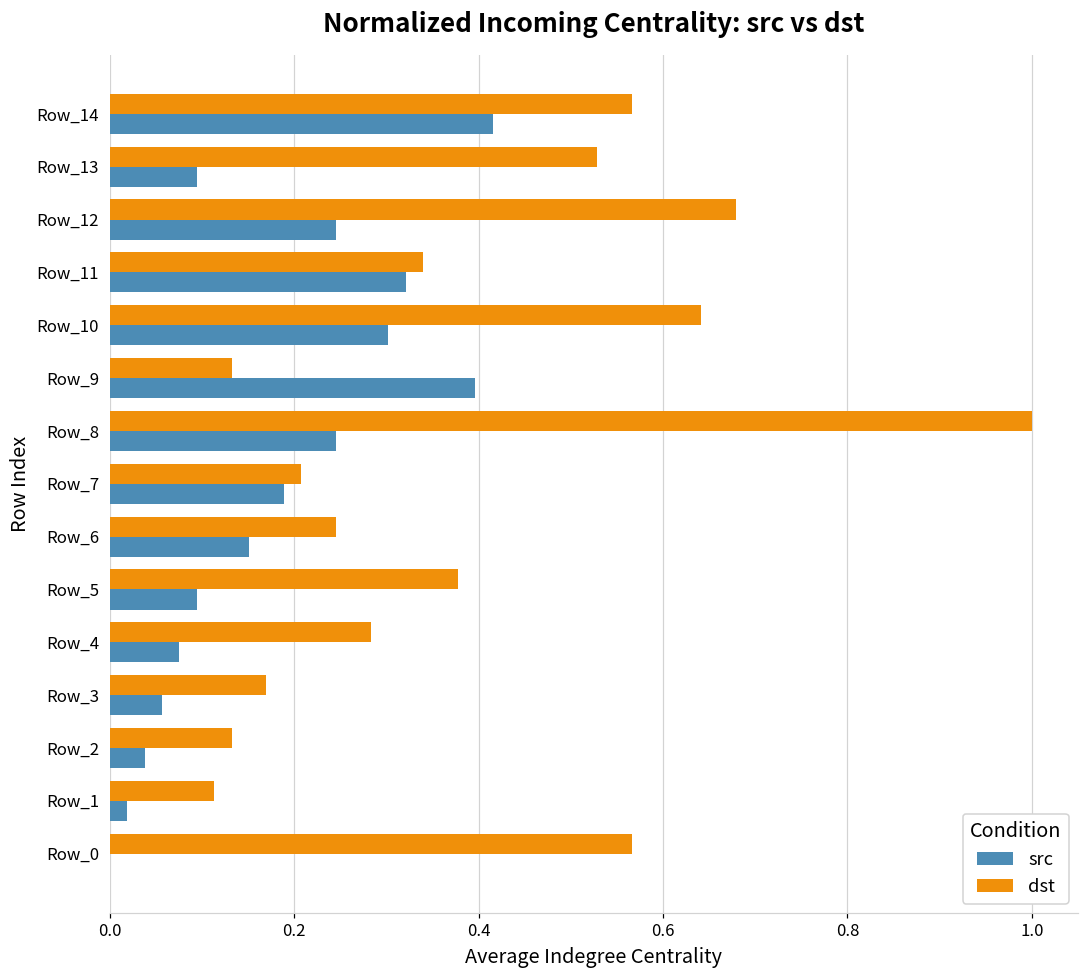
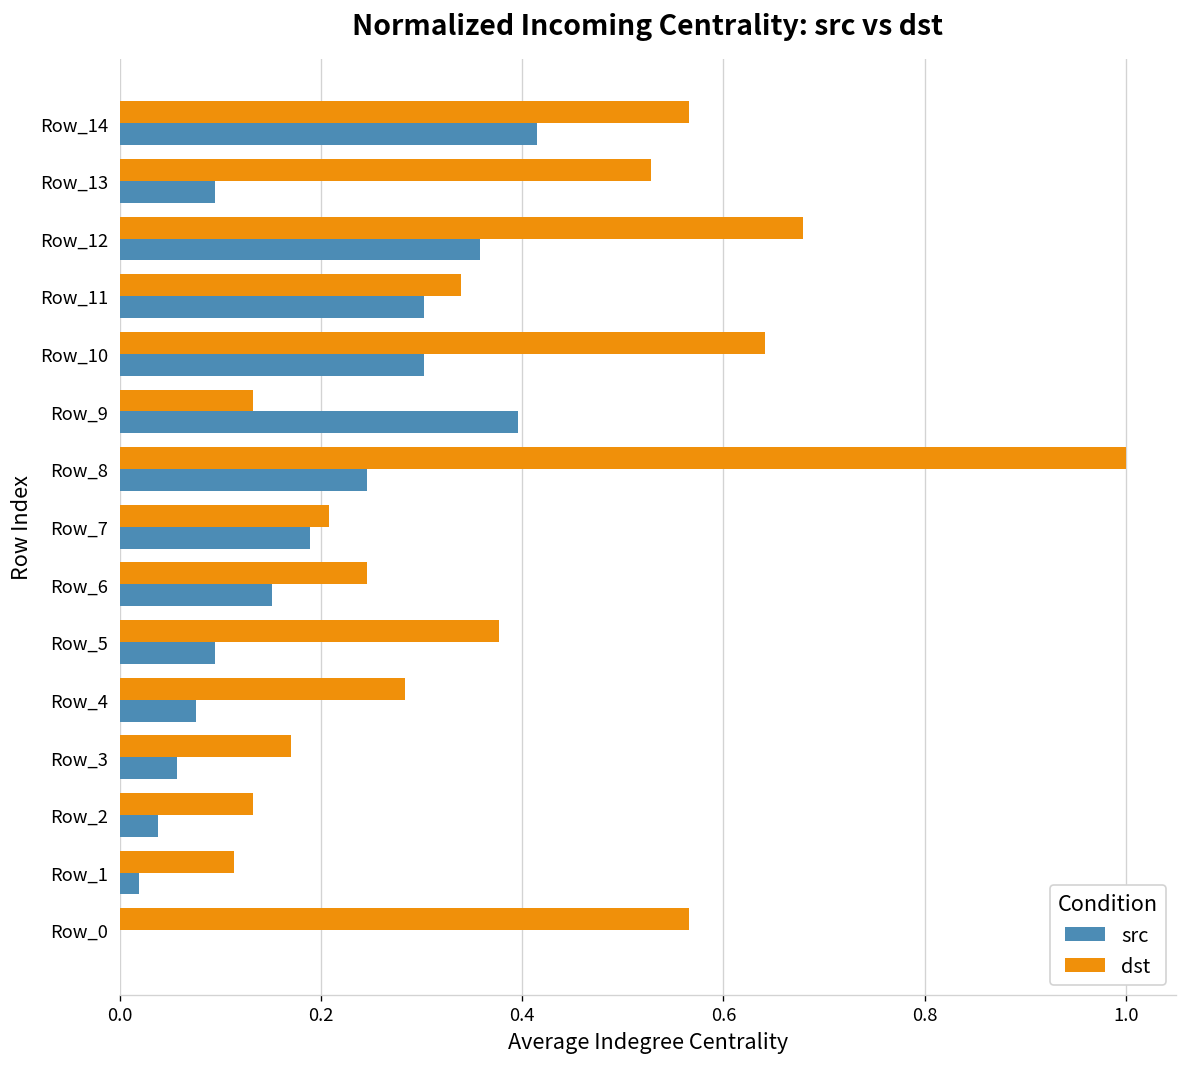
  {
    "src": {
      "Row_14": 0.42,
      "Row_13": 0.09,
-     "Row_12": 0.25,
-     "Row_11": 0.32,
+     "Row_12": 0.36,
+     "Row_11": 0.30,
      "Row_10": 0.30,
      "Row_9": 0.40,
      "Row_8": 0.25,
      "Row_7": 0.19,
      "Row_6": 0.15,
      "Row_5": 0.09,
      "Row_4": 0.08,
      "Row_3": 0.06,
      "Row_2": 0.04,
      "Row_1": 0.02,
      "Row_0": 0.00
    },
    "dst": {
      "Row_14": 0.57,
      "Row_13": 0.53,
      "Row_12": 0.68,
      "Row_11": 0.34,
      "Row_10": 0.64,
      "Row_9": 0.13,
      "Row_8": 1.00,
      "Row_7": 0.21,
      "Row_6": 0.25,
      "Row_5": 0.38,
      "Row_4": 0.28,
      "Row_3": 0.17,
      "Row_2": 0.13,
      "Row_1": 0.11,
      "Row_0": 0.57
    }
  }
